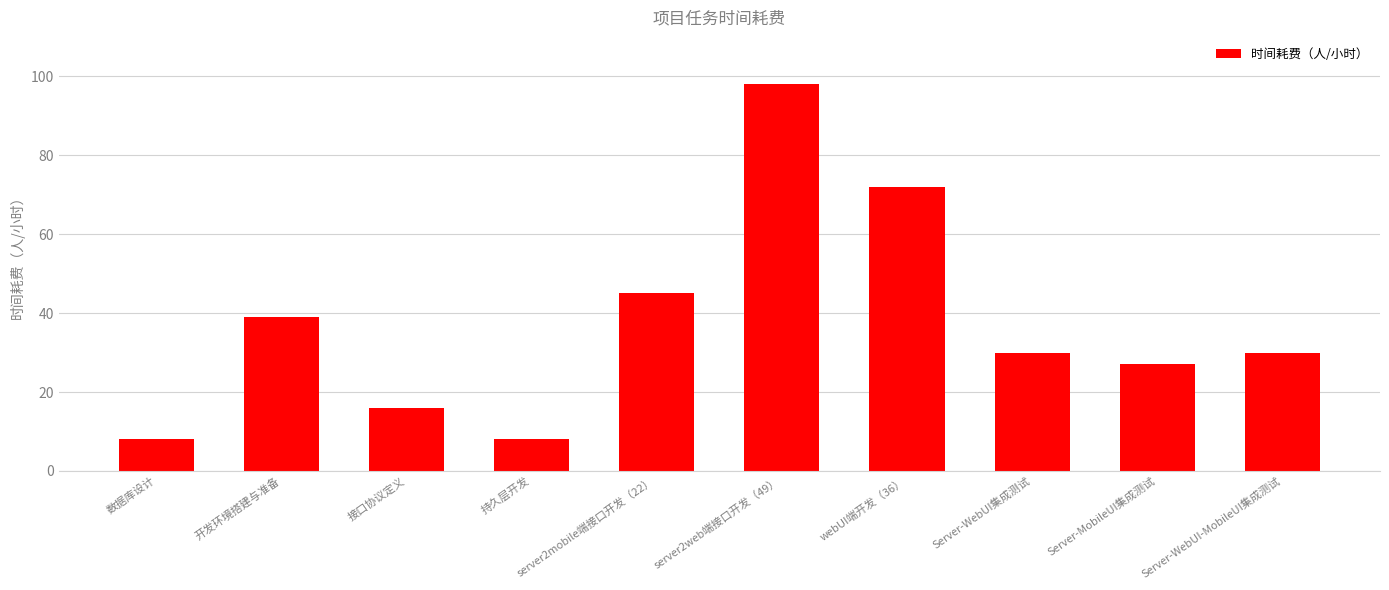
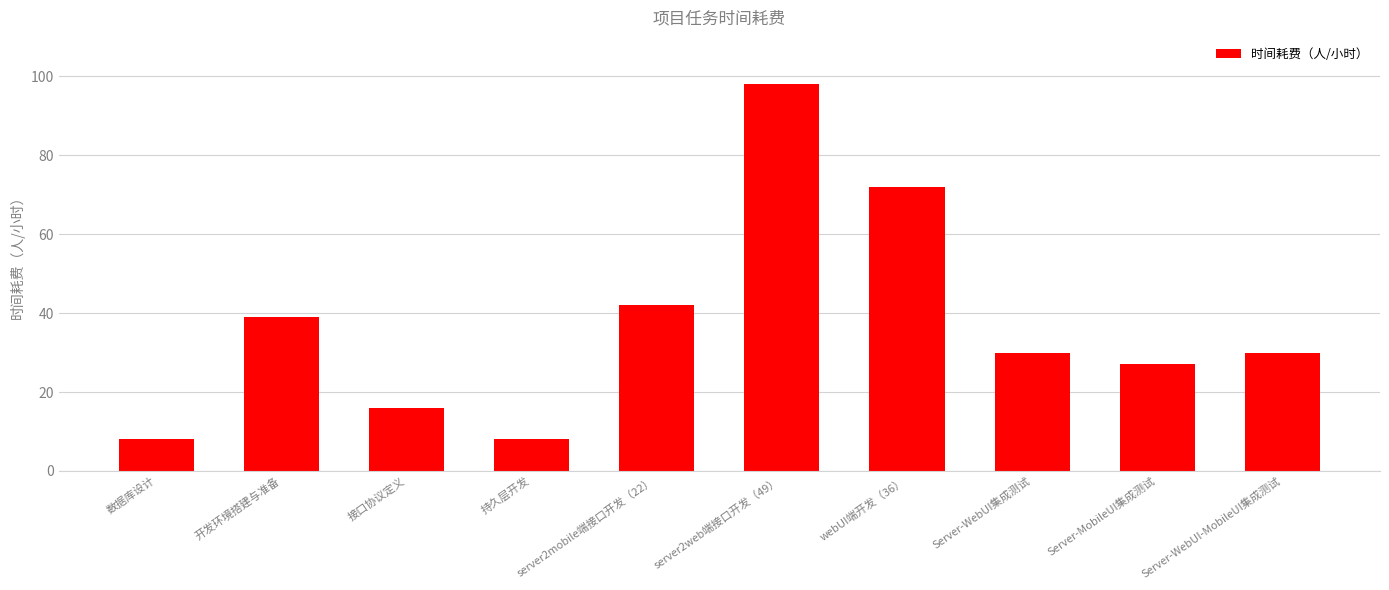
  {
    "数据库设计": 8,
    "开发环境搭建与准备": 39,
    "接口协议定义": 16,
    "持久层开发": 8,
-   "server2mobile端接口开发（22）": 45,
+   "server2mobile端接口开发（22）": 42,
    "server2web端接口开发（49）": 98,
    "webUI端开发（36）": 72,
    "Server-WebUI集成测试": 30,
    "Server-MobileUI集成测试": 27,
    "Server-WebUI-MobileUI集成测试": 30
  }
